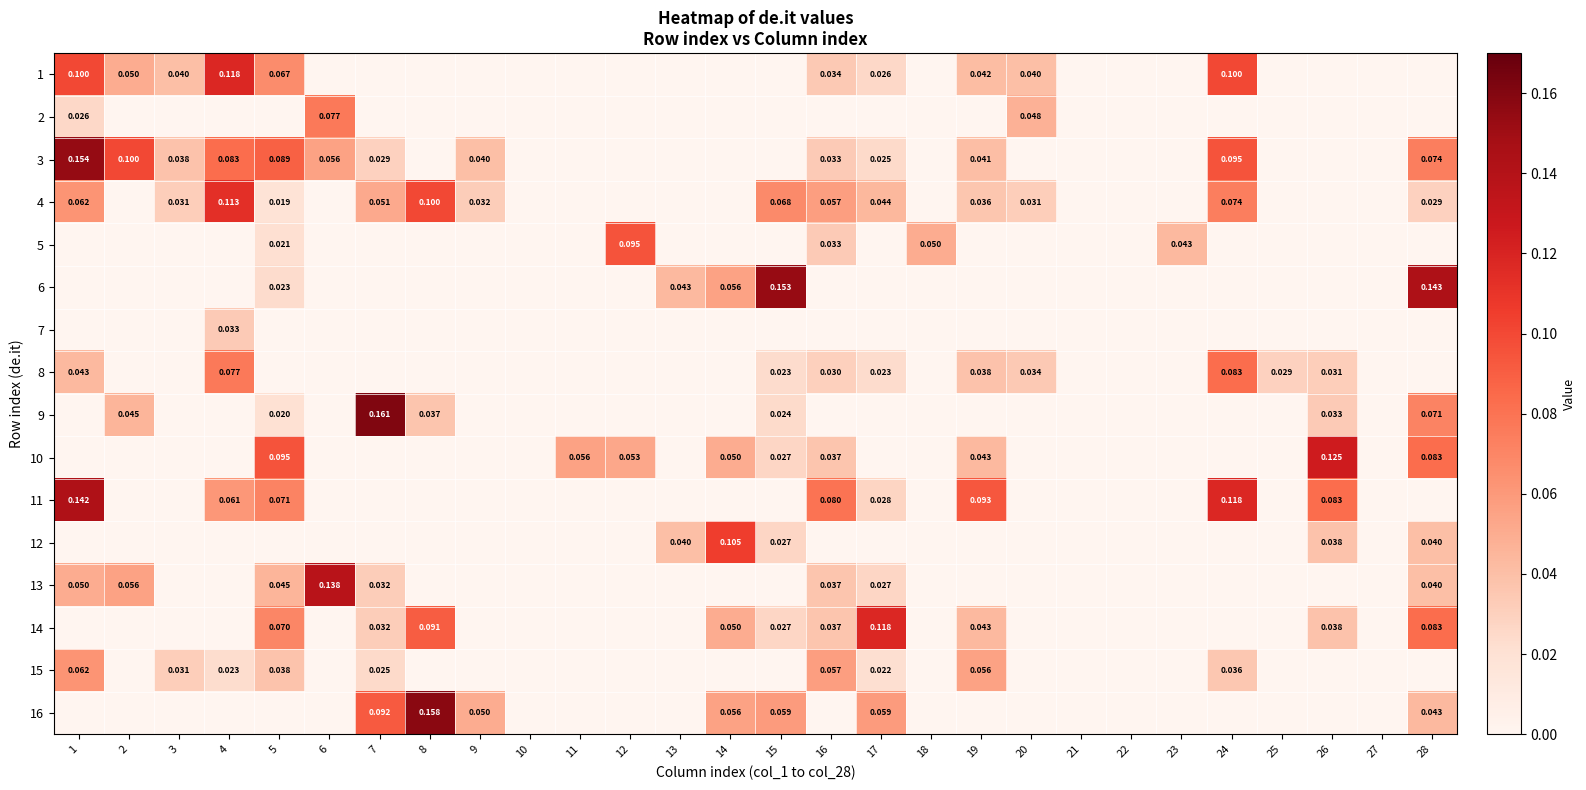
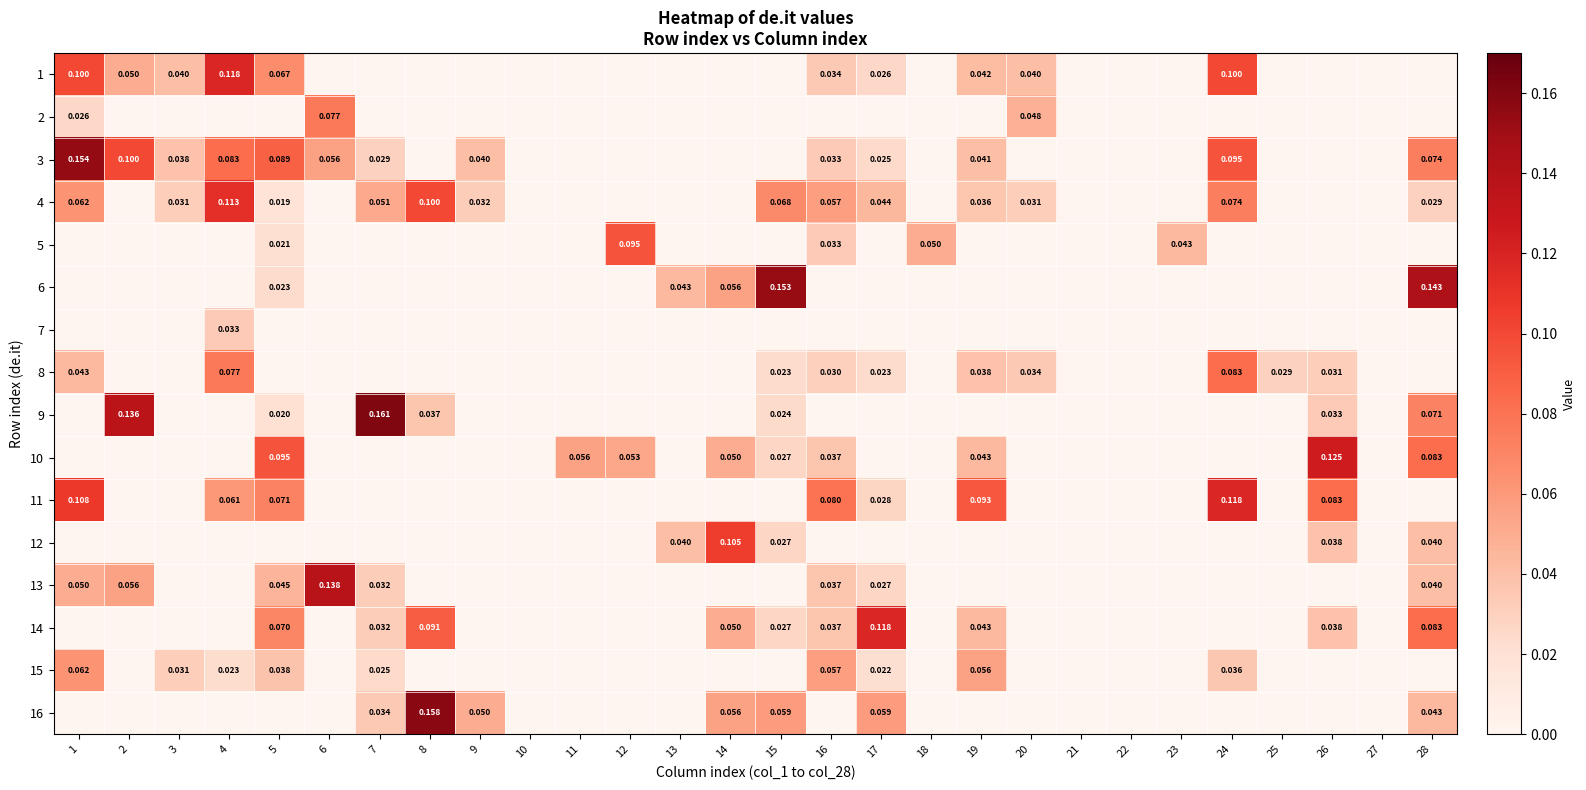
  {
    "1": {
      "1": 0.100,
      "2": 0.050,
      "3": 0.040,
      "4": 0.118,
      "5": 0.067,
      "16": 0.034,
      "17": 0.026,
      "19": 0.042,
      "20": 0.040,
      "24": 0.100
    },
    "2": {
      "1": 0.026,
      "6": 0.077,
      "20": 0.048
    },
    "3": {
      "1": 0.154,
      "2": 0.100,
      "3": 0.038,
      "4": 0.083,
      "5": 0.089,
      "6": 0.056,
      "7": 0.029,
      "9": 0.040,
      "16": 0.033,
      "17": 0.025,
      "19": 0.041,
      "24": 0.095,
      "28": 0.074
    },
    "4": {
      "1": 0.062,
      "3": 0.031,
      "4": 0.113,
      "5": 0.019,
      "7": 0.051,
      "8": 0.100,
      "9": 0.032,
      "15": 0.068,
      "16": 0.057,
      "17": 0.044,
      "19": 0.036,
      "20": 0.031,
      "24": 0.074,
      "28": 0.029
    },
    "5": {
      "5": 0.021,
      "12": 0.095,
      "16": 0.033,
      "18": 0.050,
      "23": 0.043
    },
    "6": {
      "5": 0.023,
      "13": 0.043,
      "14": 0.056,
      "15": 0.153,
      "28": 0.143
    },
    "7": {
      "4": 0.033
    },
    "8": {
      "1": 0.043,
      "4": 0.077,
      "15": 0.023,
      "16": 0.030,
      "17": 0.023,
      "19": 0.038,
      "20": 0.034,
      "24": 0.083,
      "25": 0.029,
      "26": 0.031
    },
    "9": {
-     "2": 0.045,
+     "2": 0.136,
      "5": 0.020,
      "7": 0.161,
      "8": 0.037,
      "15": 0.024,
      "26": 0.033,
      "28": 0.071
    },
    "10": {
      "5": 0.095,
      "11": 0.056,
      "12": 0.053,
      "14": 0.050,
      "15": 0.027,
      "16": 0.037,
      "19": 0.043,
      "26": 0.125,
      "28": 0.083
    },
    "11": {
-     "1": 0.142,
+     "1": 0.108,
      "4": 0.061,
      "5": 0.071,
      "16": 0.080,
      "17": 0.028,
      "19": 0.093,
      "24": 0.118,
      "26": 0.083
    },
    "12": {
      "13": 0.040,
      "14": 0.105,
      "15": 0.027,
      "26": 0.038,
      "28": 0.040
    },
    "13": {
      "1": 0.050,
      "2": 0.056,
      "5": 0.045,
      "6": 0.138,
      "7": 0.032,
      "16": 0.037,
      "17": 0.027,
      "28": 0.040
    },
    "14": {
      "5": 0.070,
      "7": 0.032,
      "8": 0.091,
      "14": 0.050,
      "15": 0.027,
      "16": 0.037,
      "17": 0.118,
      "19": 0.043,
      "26": 0.038,
      "28": 0.083
    },
    "15": {
      "1": 0.062,
      "3": 0.031,
      "4": 0.023,
      "5": 0.038,
      "7": 0.025,
      "16": 0.057,
      "17": 0.022,
      "19": 0.056,
      "24": 0.036
    },
    "16": {
-     "7": 0.092,
+     "7": 0.034,
      "8": 0.158,
      "9": 0.050,
      "14": 0.056,
      "15": 0.059,
      "17": 0.059,
      "28": 0.043
    }
  }
